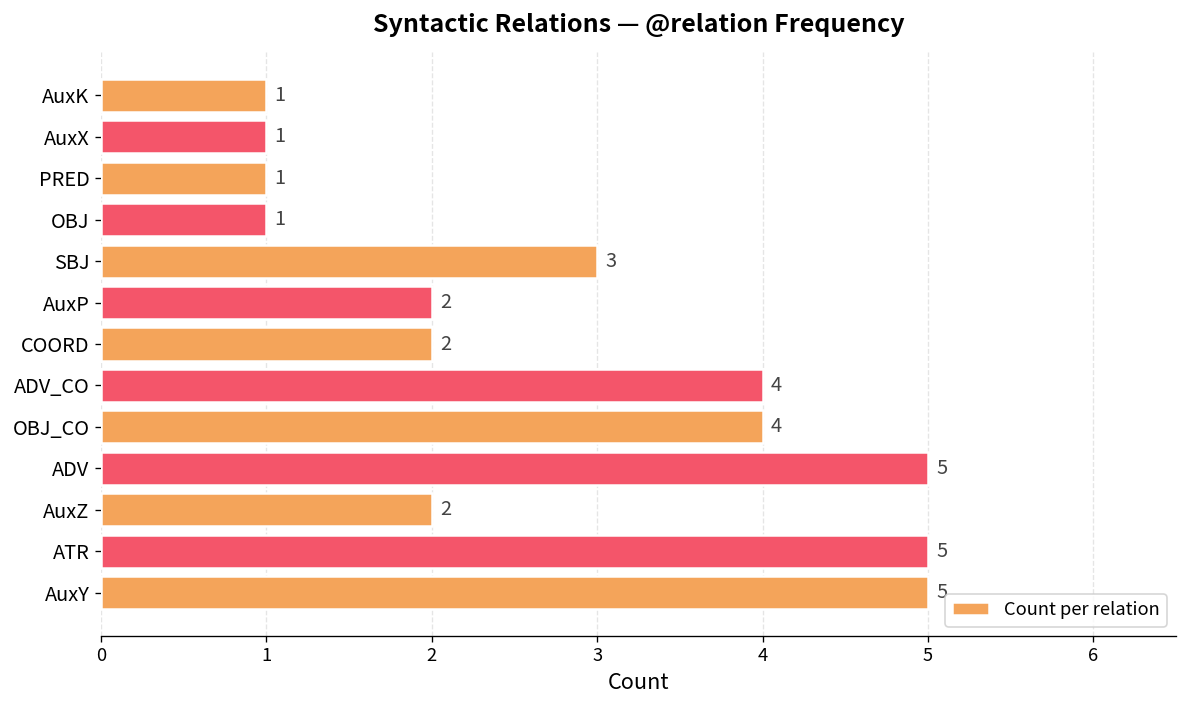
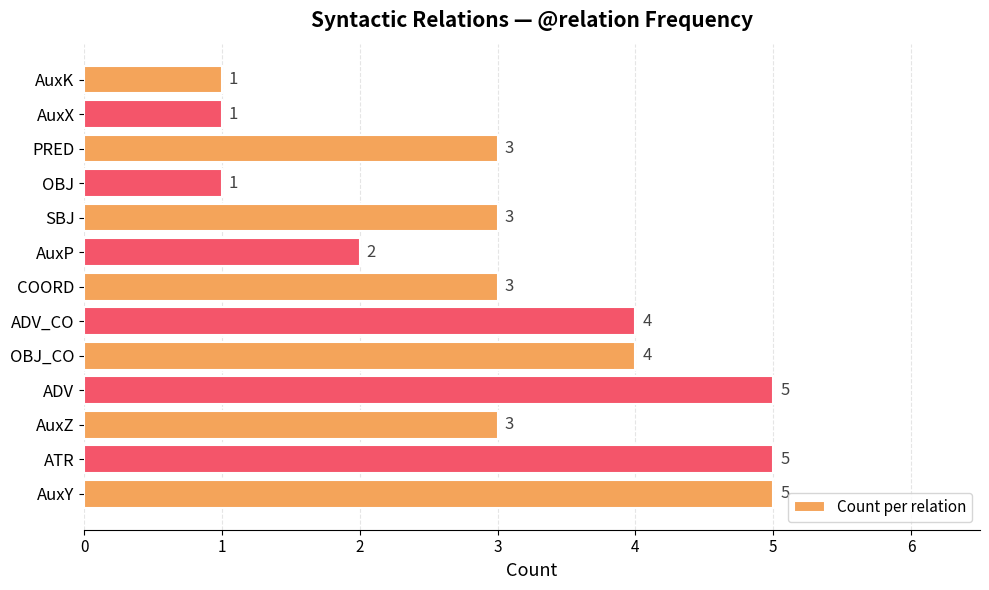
  {
    "AuxK": 1,
    "AuxX": 1,
-   "PRED": 1,
+   "PRED": 3,
    "OBJ": 1,
    "SBJ": 3,
    "AuxP": 2,
-   "COORD": 2,
+   "COORD": 3,
    "ADV_CO": 4,
    "OBJ_CO": 4,
    "ADV": 5,
-   "AuxZ": 2,
+   "AuxZ": 3,
    "ATR": 5
  }
